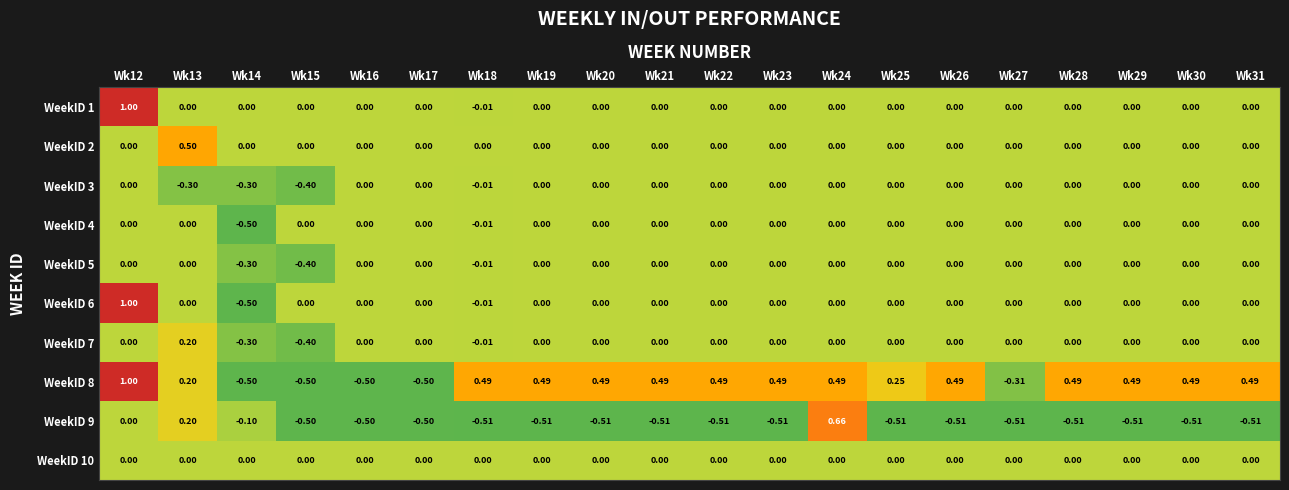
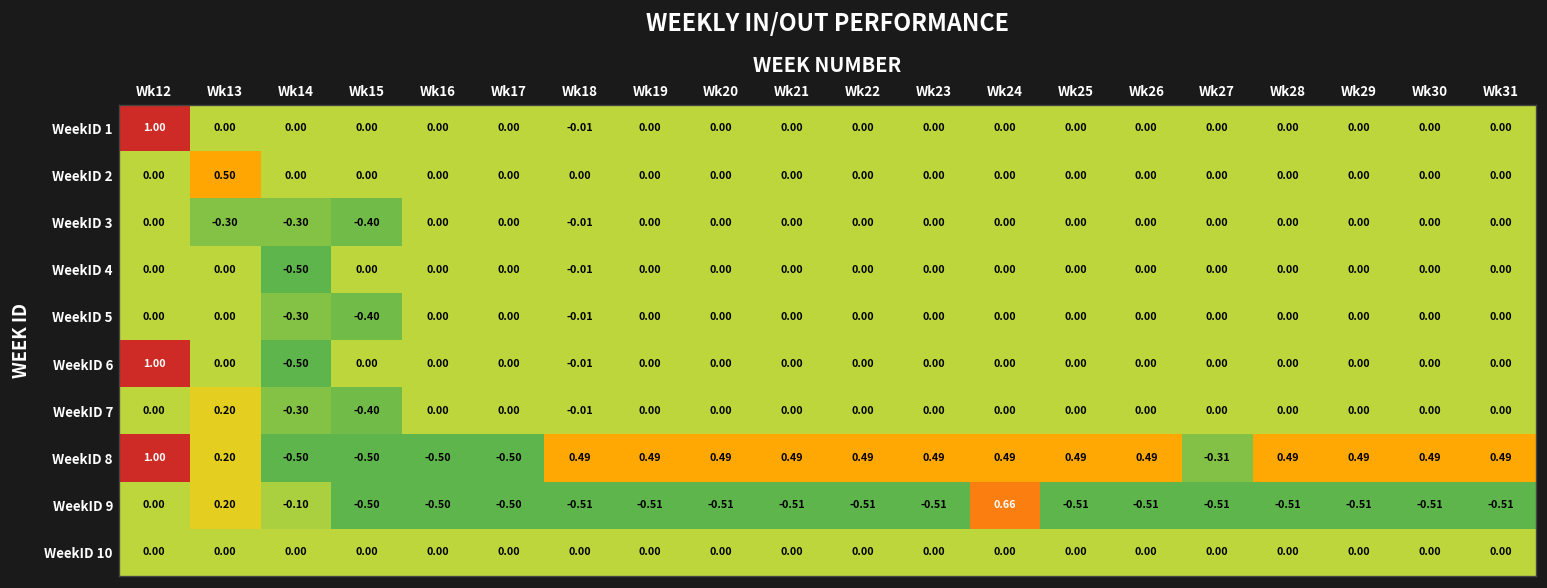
  {
    "WeekID 1": {
      "Wk12": 1.00,
      "Wk13": 0.00,
      "Wk14": 0.00,
      "Wk15": 0.00,
      "Wk16": 0.00,
      "Wk17": 0.00,
      "Wk18": -0.01,
      "Wk19": 0.00,
      "Wk20": 0.00,
      "Wk21": 0.00,
      "Wk22": 0.00,
      "Wk23": 0.00,
      "Wk24": 0.00,
      "Wk25": 0.00,
      "Wk26": 0.00,
      "Wk27": 0.00,
      "Wk28": 0.00,
      "Wk29": 0.00,
      "Wk30": 0.00,
      "Wk31": 0.00
    },
    "WeekID 2": {
      "Wk12": 0.00,
      "Wk13": 0.50,
      "Wk14": 0.00,
      "Wk15": 0.00,
      "Wk16": 0.00,
      "Wk17": 0.00,
      "Wk18": 0.00,
      "Wk19": 0.00,
      "Wk20": 0.00,
      "Wk21": 0.00,
      "Wk22": 0.00,
      "Wk23": 0.00,
      "Wk24": 0.00,
      "Wk25": 0.00,
      "Wk26": 0.00,
      "Wk27": 0.00,
      "Wk28": 0.00,
      "Wk29": 0.00,
      "Wk30": 0.00,
      "Wk31": 0.00
    },
    "WeekID 3": {
      "Wk12": 0.00,
      "Wk13": -0.30,
      "Wk14": -0.30,
      "Wk15": -0.40,
      "Wk16": 0.00,
      "Wk17": 0.00,
      "Wk18": -0.01,
      "Wk19": 0.00,
      "Wk20": 0.00,
      "Wk21": 0.00,
      "Wk22": 0.00,
      "Wk23": 0.00,
      "Wk24": 0.00,
      "Wk25": 0.00,
      "Wk26": 0.00,
      "Wk27": 0.00,
      "Wk28": 0.00,
      "Wk29": 0.00,
      "Wk30": 0.00,
      "Wk31": 0.00
    },
    "WeekID 4": {
      "Wk12": 0.00,
      "Wk13": 0.00,
      "Wk14": -0.50,
      "Wk15": 0.00,
      "Wk16": 0.00,
      "Wk17": 0.00,
      "Wk18": -0.01,
      "Wk19": 0.00,
      "Wk20": 0.00,
      "Wk21": 0.00,
      "Wk22": 0.00,
      "Wk23": 0.00,
      "Wk24": 0.00,
      "Wk25": 0.00,
      "Wk26": 0.00,
      "Wk27": 0.00,
      "Wk28": 0.00,
      "Wk29": 0.00,
      "Wk30": 0.00,
      "Wk31": 0.00
    },
    "WeekID 5": {
      "Wk12": 0.00,
      "Wk13": 0.00,
      "Wk14": -0.30,
      "Wk15": -0.40,
      "Wk16": 0.00,
      "Wk17": 0.00,
      "Wk18": -0.01,
      "Wk19": 0.00,
      "Wk20": 0.00,
      "Wk21": 0.00,
      "Wk22": 0.00,
      "Wk23": 0.00,
      "Wk24": 0.00,
      "Wk25": 0.00,
      "Wk26": 0.00,
      "Wk27": 0.00,
      "Wk28": 0.00,
      "Wk29": 0.00,
      "Wk30": 0.00,
      "Wk31": 0.00
    },
    "WeekID 6": {
      "Wk12": 1.00,
      "Wk13": 0.00,
      "Wk14": -0.50,
      "Wk15": 0.00,
      "Wk16": 0.00,
      "Wk17": 0.00,
      "Wk18": -0.01,
      "Wk19": 0.00,
      "Wk20": 0.00,
      "Wk21": 0.00,
      "Wk22": 0.00,
      "Wk23": 0.00,
      "Wk24": 0.00,
      "Wk25": 0.00,
      "Wk26": 0.00,
      "Wk27": 0.00,
      "Wk28": 0.00,
      "Wk29": 0.00,
      "Wk30": 0.00,
      "Wk31": 0.00
    },
    "WeekID 7": {
      "Wk12": 0.00,
      "Wk13": 0.20,
      "Wk14": -0.30,
      "Wk15": -0.40,
      "Wk16": 0.00,
      "Wk17": 0.00,
      "Wk18": -0.01,
      "Wk19": 0.00,
      "Wk20": 0.00,
      "Wk21": 0.00,
      "Wk22": 0.00,
      "Wk23": 0.00,
      "Wk24": 0.00,
      "Wk25": 0.00,
      "Wk26": 0.00,
      "Wk27": 0.00,
      "Wk28": 0.00,
      "Wk29": 0.00,
      "Wk30": 0.00,
      "Wk31": 0.00
    },
    "WeekID 8": {
      "Wk12": 1.00,
      "Wk13": 0.20,
      "Wk14": -0.50,
      "Wk15": -0.50,
      "Wk16": -0.50,
      "Wk17": -0.50,
      "Wk18": 0.49,
      "Wk19": 0.49,
      "Wk20": 0.49,
      "Wk21": 0.49,
      "Wk22": 0.49,
      "Wk23": 0.49,
      "Wk24": 0.49,
-     "Wk25": 0.25,
+     "Wk25": 0.49,
      "Wk26": 0.49,
      "Wk27": -0.31,
      "Wk28": 0.49,
      "Wk29": 0.49,
      "Wk30": 0.49,
      "Wk31": 0.49
    },
    "WeekID 9": {
      "Wk12": 0.00,
      "Wk13": 0.20,
      "Wk14": -0.10,
      "Wk15": -0.50,
      "Wk16": -0.50,
      "Wk17": -0.50,
      "Wk18": -0.51,
      "Wk19": -0.51,
      "Wk20": -0.51,
      "Wk21": -0.51,
      "Wk22": -0.51,
      "Wk23": -0.51,
      "Wk24": 0.66,
      "Wk25": -0.51,
      "Wk26": -0.51,
      "Wk27": -0.51,
      "Wk28": -0.51,
      "Wk29": -0.51,
      "Wk30": -0.51,
      "Wk31": -0.51
    },
    "WeekID 10": {
      "Wk12": 0.00,
      "Wk13": 0.00,
      "Wk14": 0.00,
      "Wk15": 0.00,
      "Wk16": 0.00,
      "Wk17": 0.00,
      "Wk18": 0.00,
      "Wk19": 0.00,
      "Wk20": 0.00,
      "Wk21": 0.00,
      "Wk22": 0.00,
      "Wk23": 0.00,
      "Wk24": 0.00,
      "Wk25": 0.00,
      "Wk26": 0.00,
      "Wk27": 0.00,
      "Wk28": 0.00,
      "Wk29": 0.00,
      "Wk30": 0.00,
      "Wk31": 0.00
    }
  }
